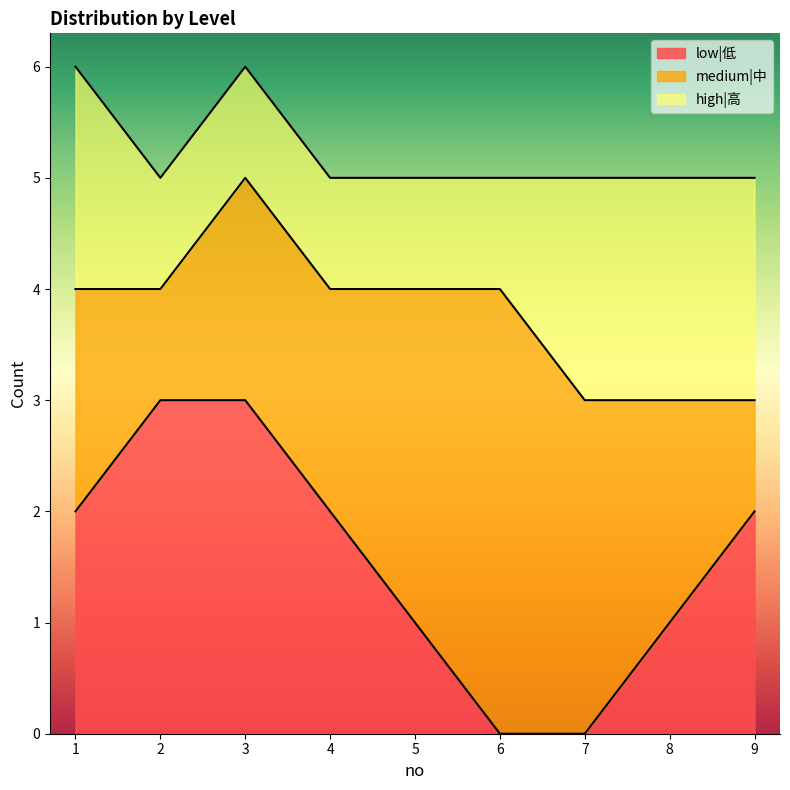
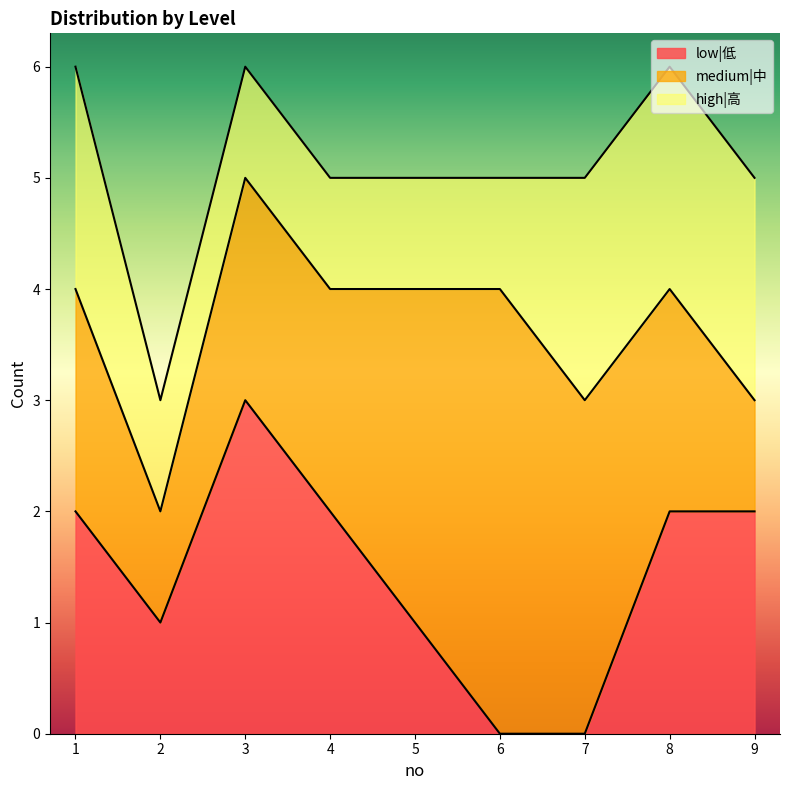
  {
    "low|低": {
      "1": 2,
-     "2": 3,
+     "2": 1,
      "3": 3,
      "4": 2,
      "5": 1,
      "6": 0,
      "7": 0,
-     "8": 1,
+     "8": 2,
      "9": 2
    },
    "medium|中": {
      "1": 4,
      "3": 5,
      "4": 4,
      "5": 4,
      "6": 4,
      "7": 3,
      "9": 3
    },
    "high|高": {
      "1": 6,
      "3": 6,
      "4": 5,
      "5": 5,
      "6": 5,
      "7": 5,
      "9": 5
    }
  }
